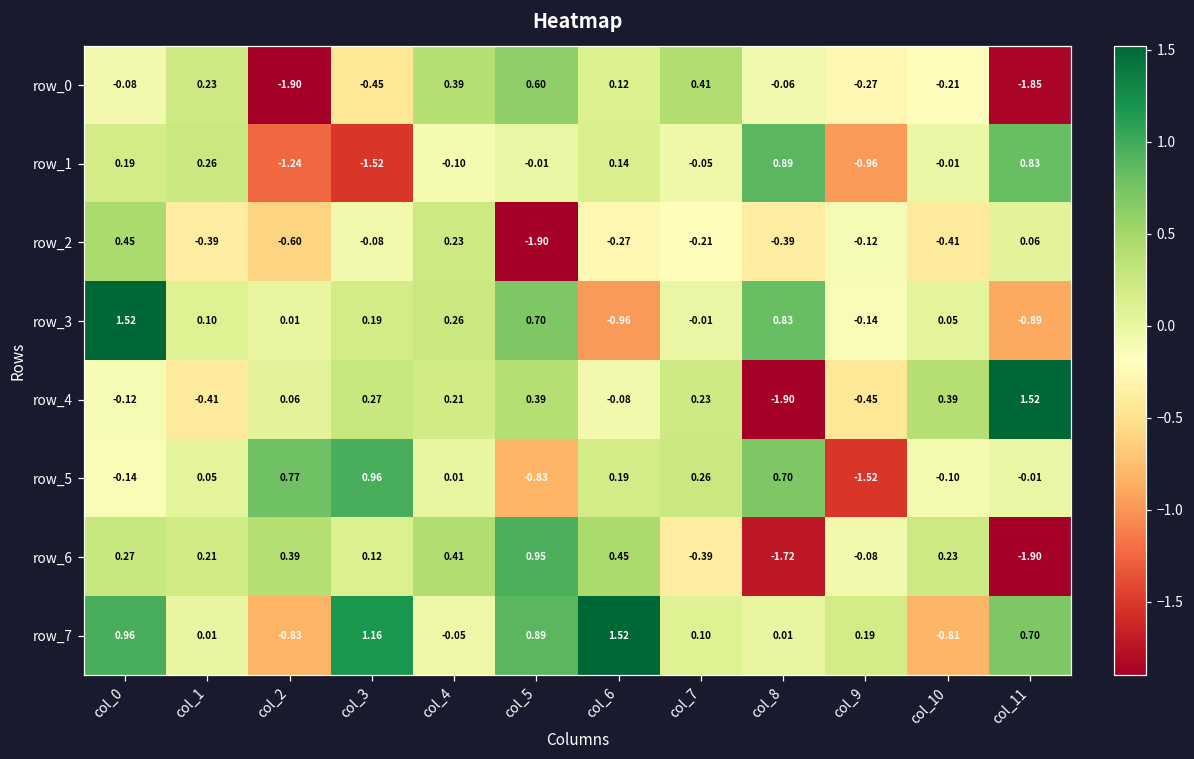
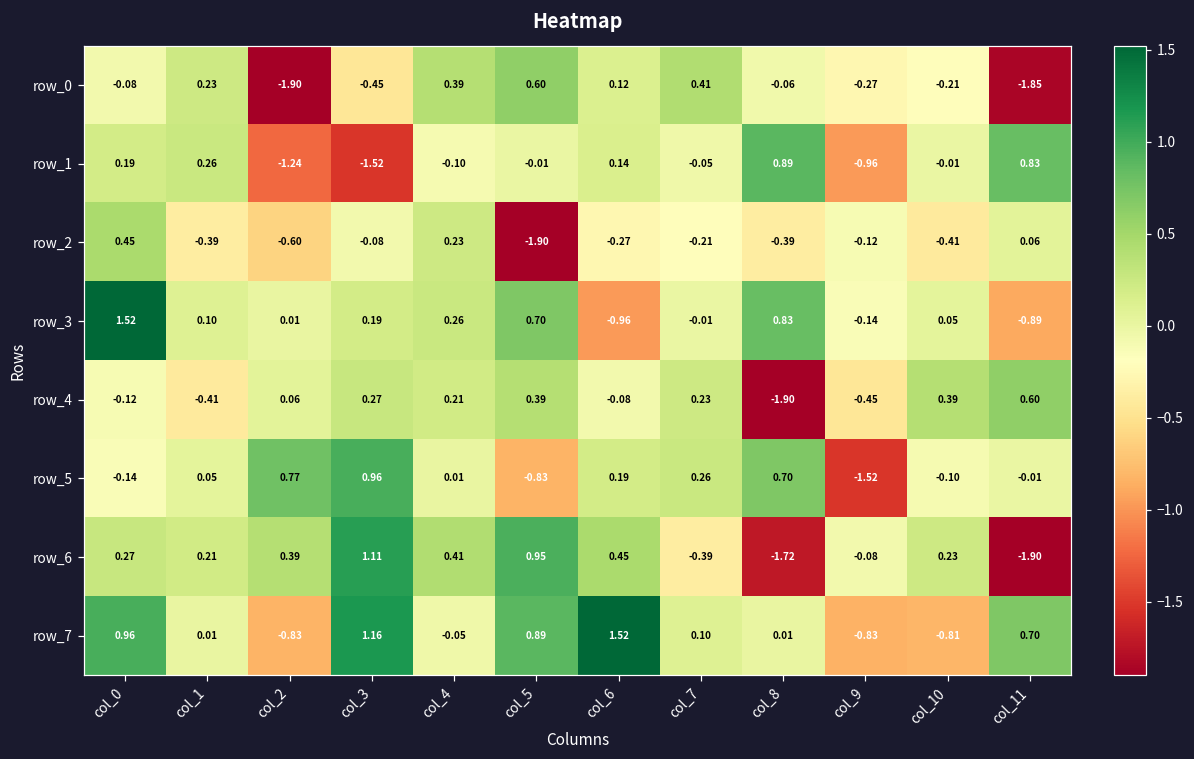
  {
    "row_0": {
      "col_0": -0.08,
      "col_1": 0.23,
      "col_2": -1.90,
      "col_3": -0.45,
      "col_4": 0.39,
      "col_5": 0.60,
      "col_6": 0.12,
      "col_7": 0.41,
      "col_8": -0.06,
      "col_9": -0.27,
      "col_10": -0.21,
      "col_11": -1.85
    },
    "row_1": {
      "col_0": 0.19,
      "col_1": 0.26,
      "col_2": -1.24,
      "col_3": -1.52,
      "col_4": -0.10,
      "col_5": -0.01,
      "col_6": 0.14,
      "col_7": -0.05,
      "col_8": 0.89,
      "col_9": -0.96,
      "col_10": -0.01,
      "col_11": 0.83
    },
    "row_2": {
      "col_0": 0.45,
      "col_1": -0.39,
      "col_2": -0.60,
      "col_3": -0.08,
      "col_4": 0.23,
      "col_5": -1.90,
      "col_6": -0.27,
      "col_7": -0.21,
      "col_8": -0.39,
      "col_9": -0.12,
      "col_10": -0.41,
      "col_11": 0.06
    },
    "row_3": {
      "col_0": 1.52,
      "col_1": 0.10,
      "col_2": 0.01,
      "col_3": 0.19,
      "col_4": 0.26,
      "col_5": 0.70,
      "col_6": -0.96,
      "col_7": -0.01,
      "col_8": 0.83,
      "col_9": -0.14,
      "col_10": 0.05,
      "col_11": -0.89
    },
    "row_4": {
      "col_0": -0.12,
      "col_1": -0.41,
      "col_2": 0.06,
      "col_3": 0.27,
      "col_4": 0.21,
      "col_5": 0.39,
      "col_6": -0.08,
      "col_7": 0.23,
      "col_8": -1.90,
      "col_9": -0.45,
      "col_10": 0.39,
-     "col_11": 1.52
+     "col_11": 0.60
    },
    "row_5": {
      "col_0": -0.14,
      "col_1": 0.05,
      "col_2": 0.77,
      "col_3": 0.96,
      "col_4": 0.01,
      "col_5": -0.83,
      "col_6": 0.19,
      "col_7": 0.26,
      "col_8": 0.70,
      "col_9": -1.52,
      "col_10": -0.10,
      "col_11": -0.01
    },
    "row_6": {
      "col_0": 0.27,
      "col_1": 0.21,
      "col_2": 0.39,
-     "col_3": 0.12,
+     "col_3": 1.11,
      "col_4": 0.41,
      "col_5": 0.95,
      "col_6": 0.45,
      "col_7": -0.39,
      "col_8": -1.72,
      "col_9": -0.08,
      "col_10": 0.23,
      "col_11": -1.90
    },
    "row_7": {
      "col_0": 0.96,
      "col_1": 0.01,
      "col_2": -0.83,
      "col_3": 1.16,
      "col_4": -0.05,
      "col_5": 0.89,
      "col_6": 1.52,
      "col_7": 0.10,
      "col_8": 0.01,
-     "col_9": 0.19,
+     "col_9": -0.83,
      "col_10": -0.81,
      "col_11": 0.70
    }
  }
